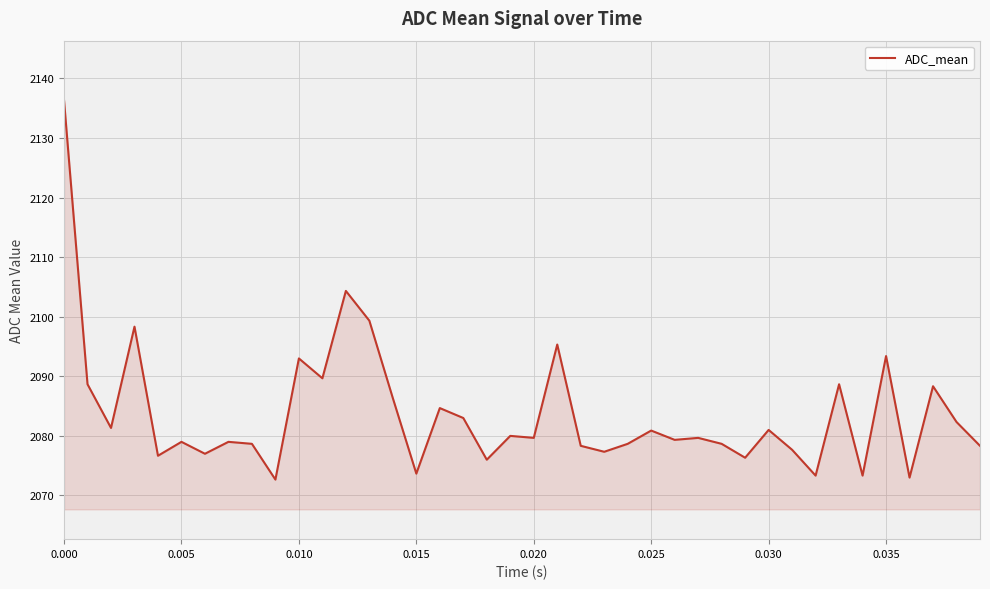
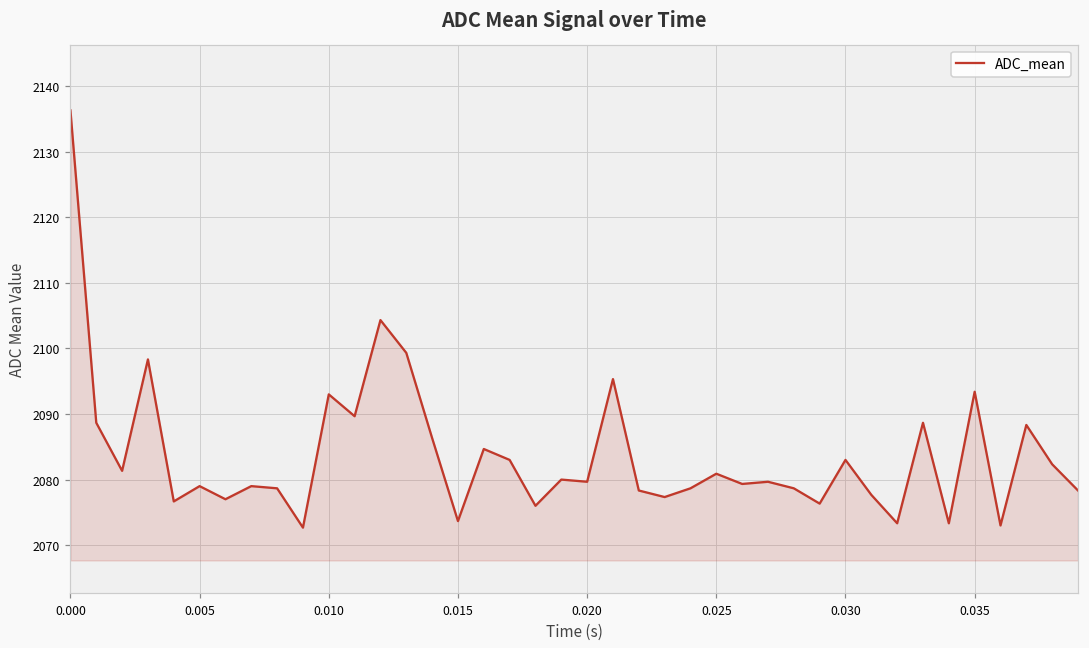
  {
    "0.000": 2136,
    "0.005": 2079,
    "0.010": 2093,
    "0.015": 2074,
    "0.020": 2080,
    "0.025": 2081,
-   "0.030": 2081,
+   "0.030": 2083,
    "0.035": 2093
  }
